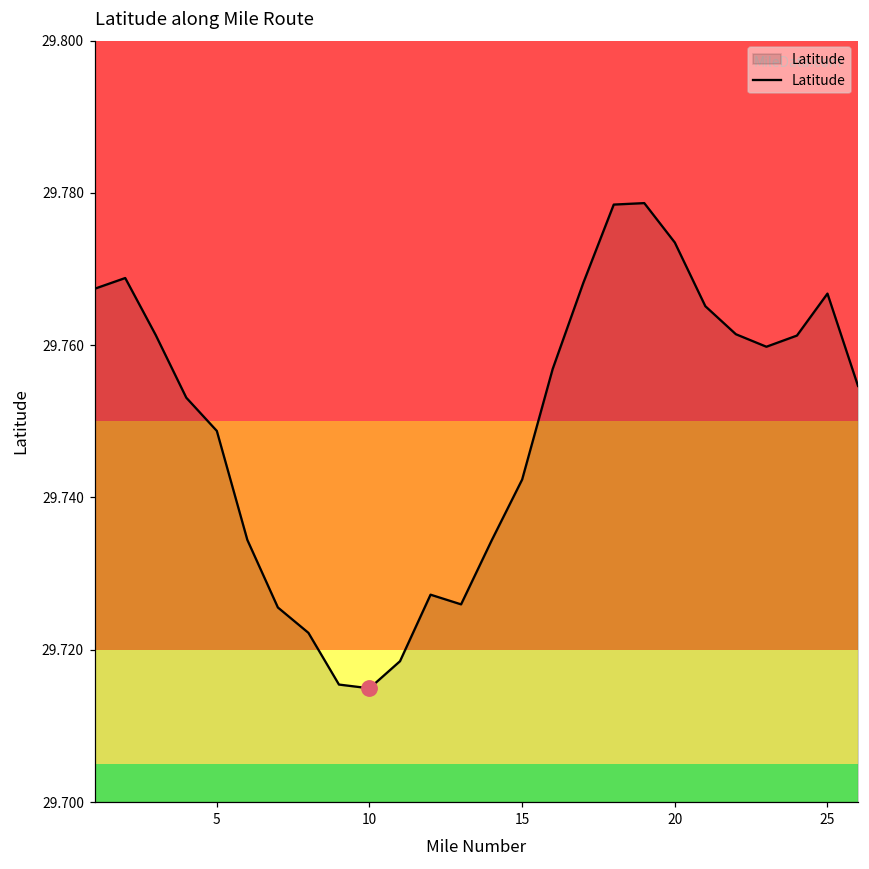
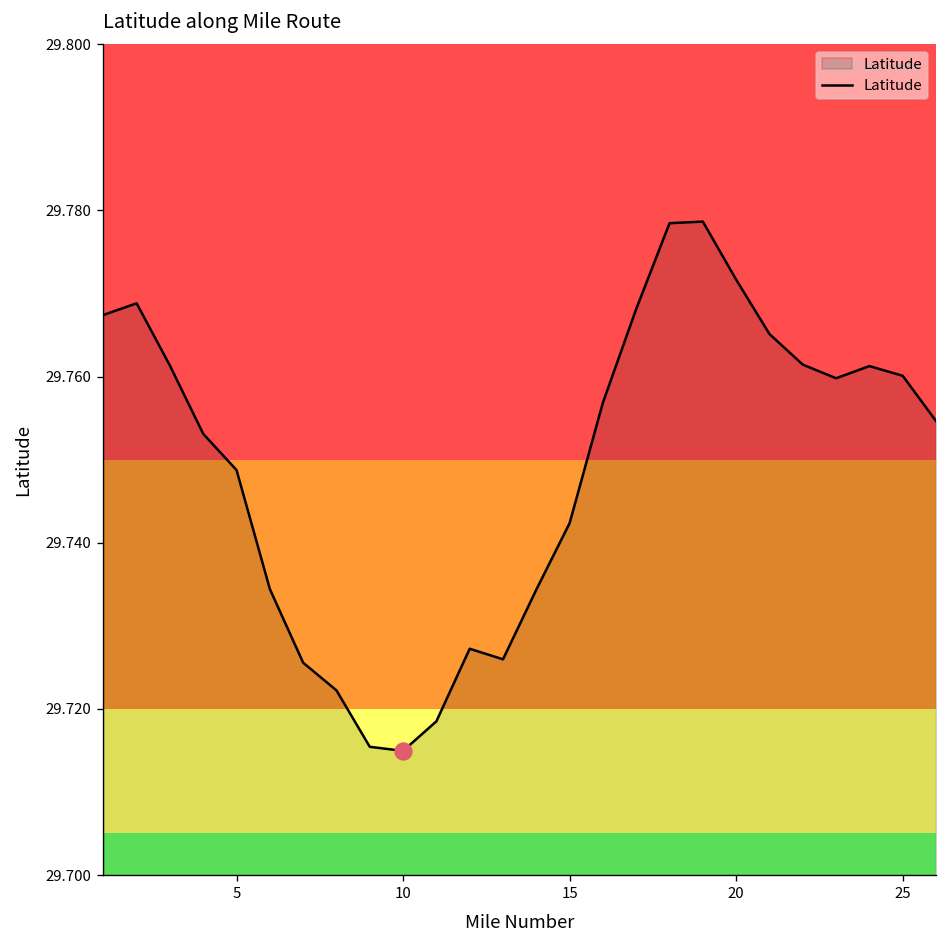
  {
    "Latitude": {
      "5": 29.749,
      "15": 29.742,
-     "20": 29.773,
-     "25": 29.767
+     "20": 29.772,
+     "25": 29.760
    }
  }
